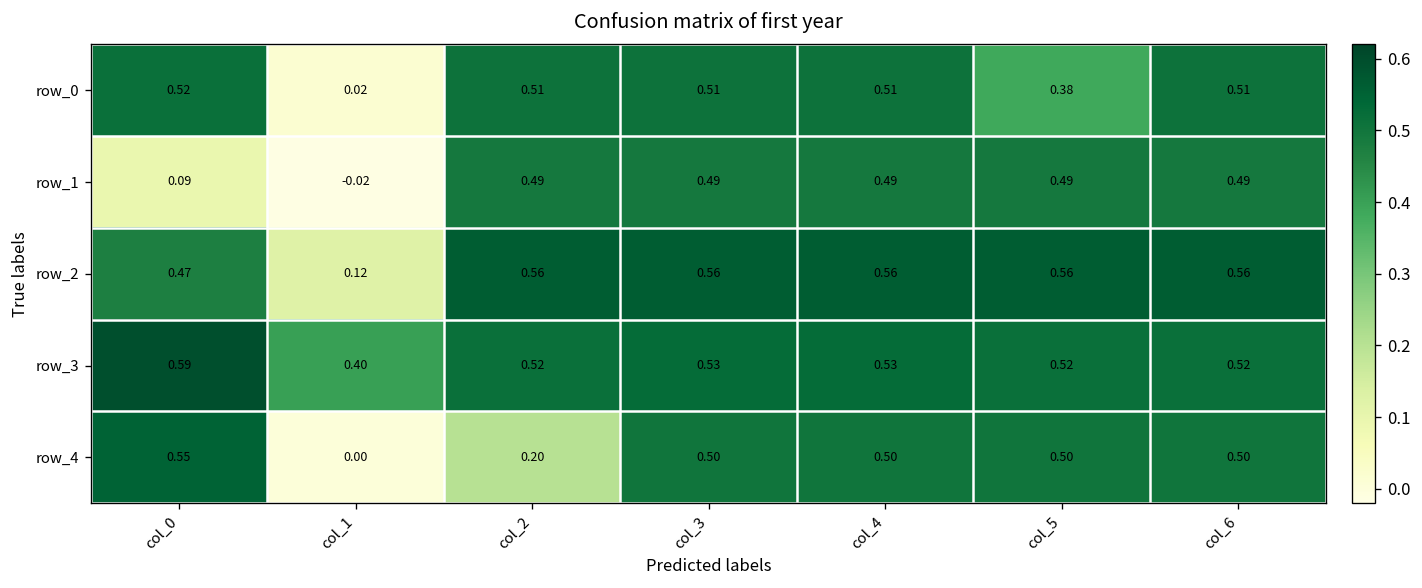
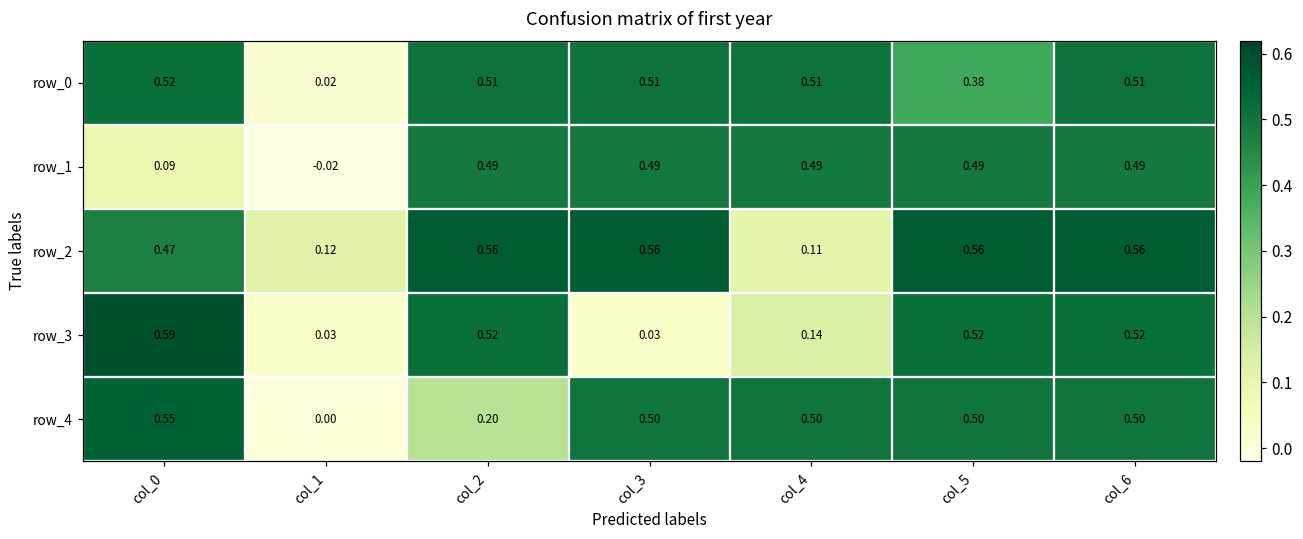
  {
    "row_0": {
      "col_0": 0.52,
      "col_1": 0.02,
      "col_2": 0.51,
      "col_3": 0.51,
      "col_4": 0.51,
      "col_5": 0.38,
      "col_6": 0.51
    },
    "row_1": {
      "col_0": 0.09,
      "col_1": -0.02,
      "col_2": 0.49,
      "col_3": 0.49,
      "col_4": 0.49,
      "col_5": 0.49,
      "col_6": 0.49
    },
    "row_2": {
      "col_0": 0.47,
      "col_1": 0.12,
      "col_2": 0.56,
      "col_3": 0.56,
-     "col_4": 0.56,
+     "col_4": 0.11,
      "col_5": 0.56,
      "col_6": 0.56
    },
    "row_3": {
      "col_0": 0.59,
-     "col_1": 0.40,
+     "col_1": 0.03,
      "col_2": 0.52,
-     "col_3": 0.53,
-     "col_4": 0.53,
+     "col_3": 0.03,
+     "col_4": 0.14,
      "col_5": 0.52,
      "col_6": 0.52
    },
    "row_4": {
      "col_0": 0.55,
      "col_1": 0.00,
      "col_2": 0.20,
      "col_3": 0.50,
      "col_4": 0.50,
      "col_5": 0.50,
      "col_6": 0.50
    }
  }
